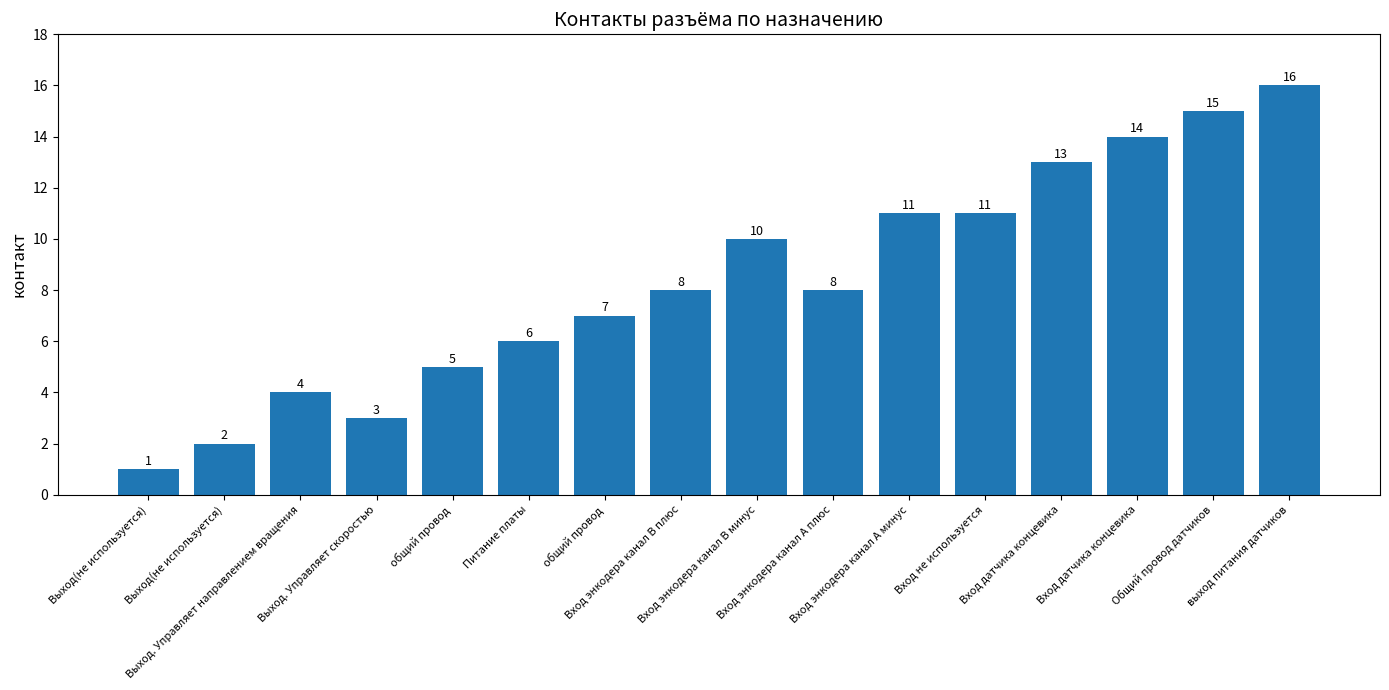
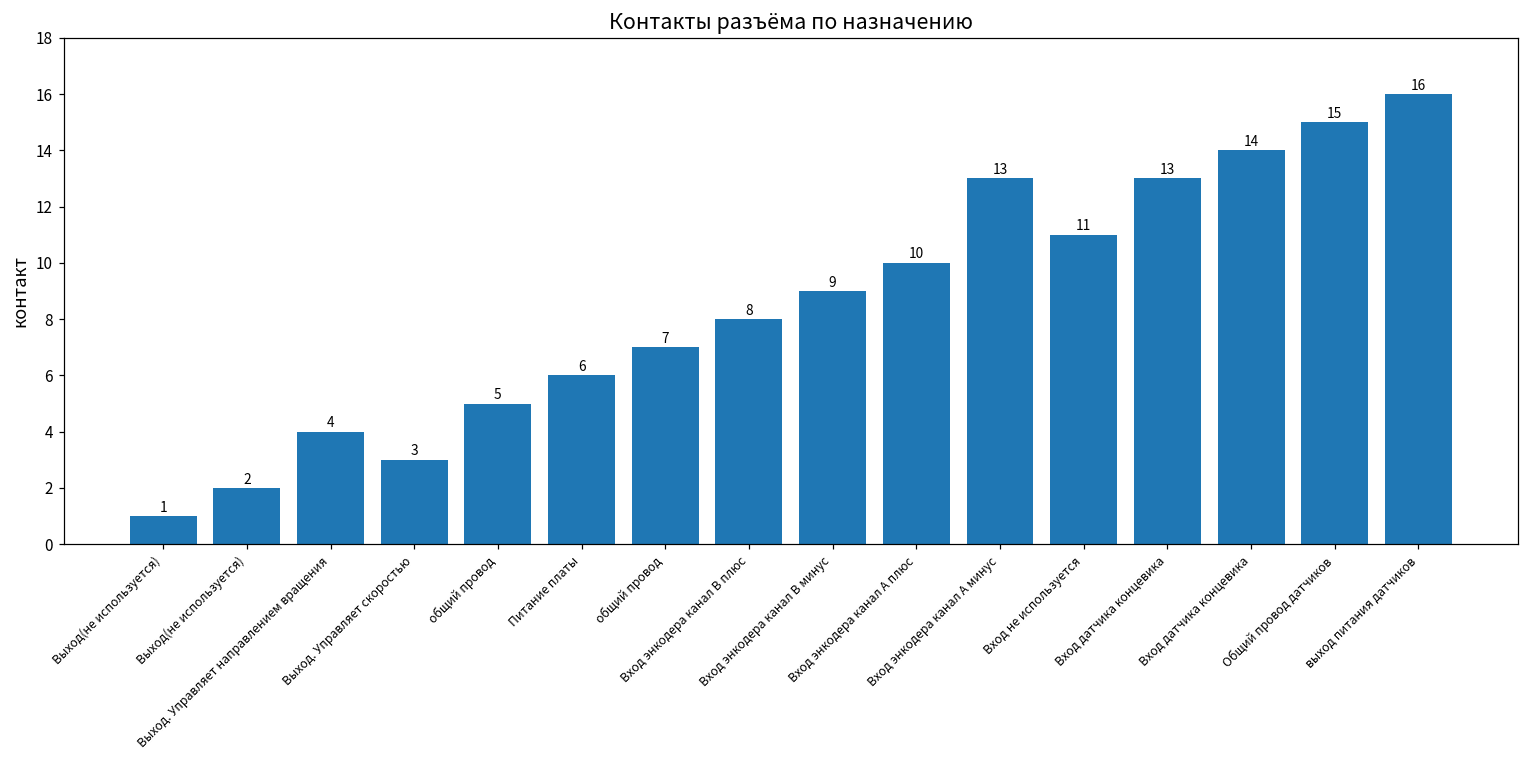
  {
    "Выход. Управляет направлением вращения": 4,
    "Выход. Управляет скоростью": 3,
    "Питание платы": 6,
    "Вход энкодера канал B плюс": 8,
-   "Вход энкодера канал B минус": 10,
-   "Вход энкодера канал А плюс": 8,
-   "Вход энкодера канал А минус": 11,
+   "Вход энкодера канал B минус": 9,
+   "Вход энкодера канал А плюс": 10,
+   "Вход энкодера канал А минус": 13,
    "Вход не используется": 11,
    "Общий провод датчиков": 15,
    "выход питания датчиков": 16
  }
